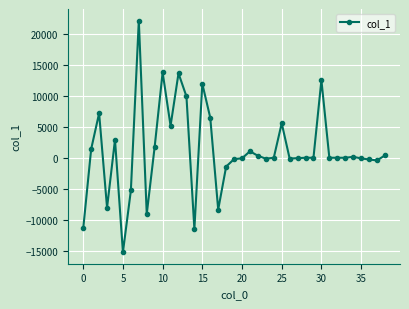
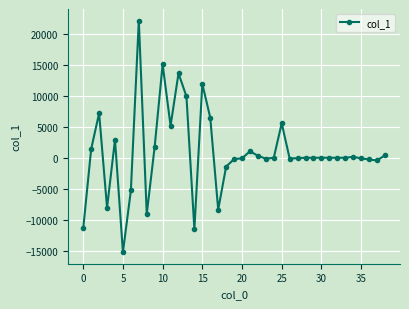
  {
    "0": -11000,
    "5": -15000,
-   "10": 14000,
+   "10": 15000,
    "15": 12000,
    "20": 0,
    "25": 6000,
-   "30": 13000,
+   "30": 0,
    "35": 0
  }
